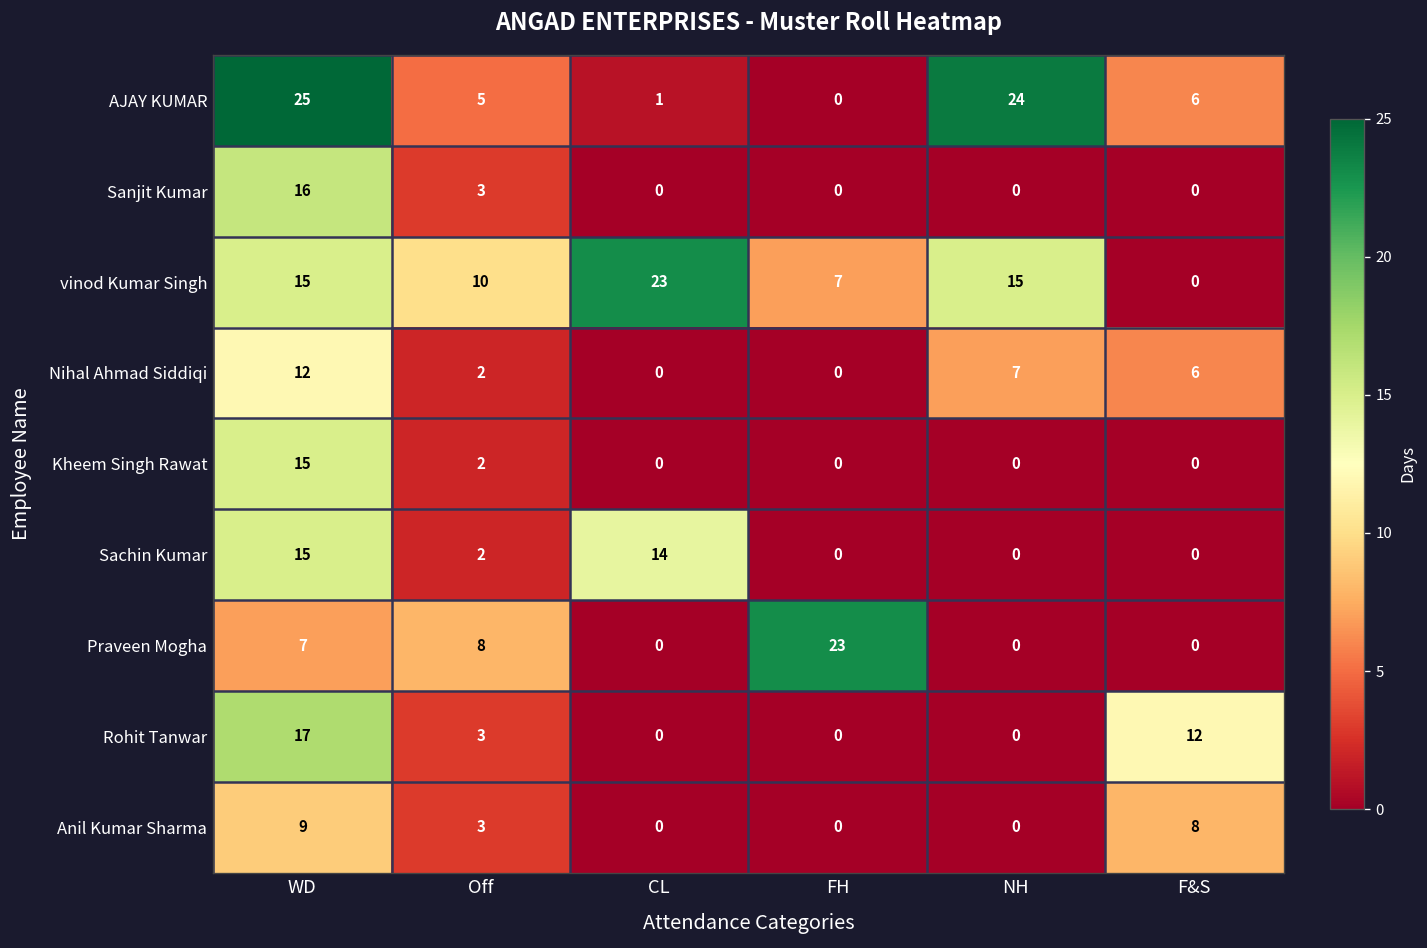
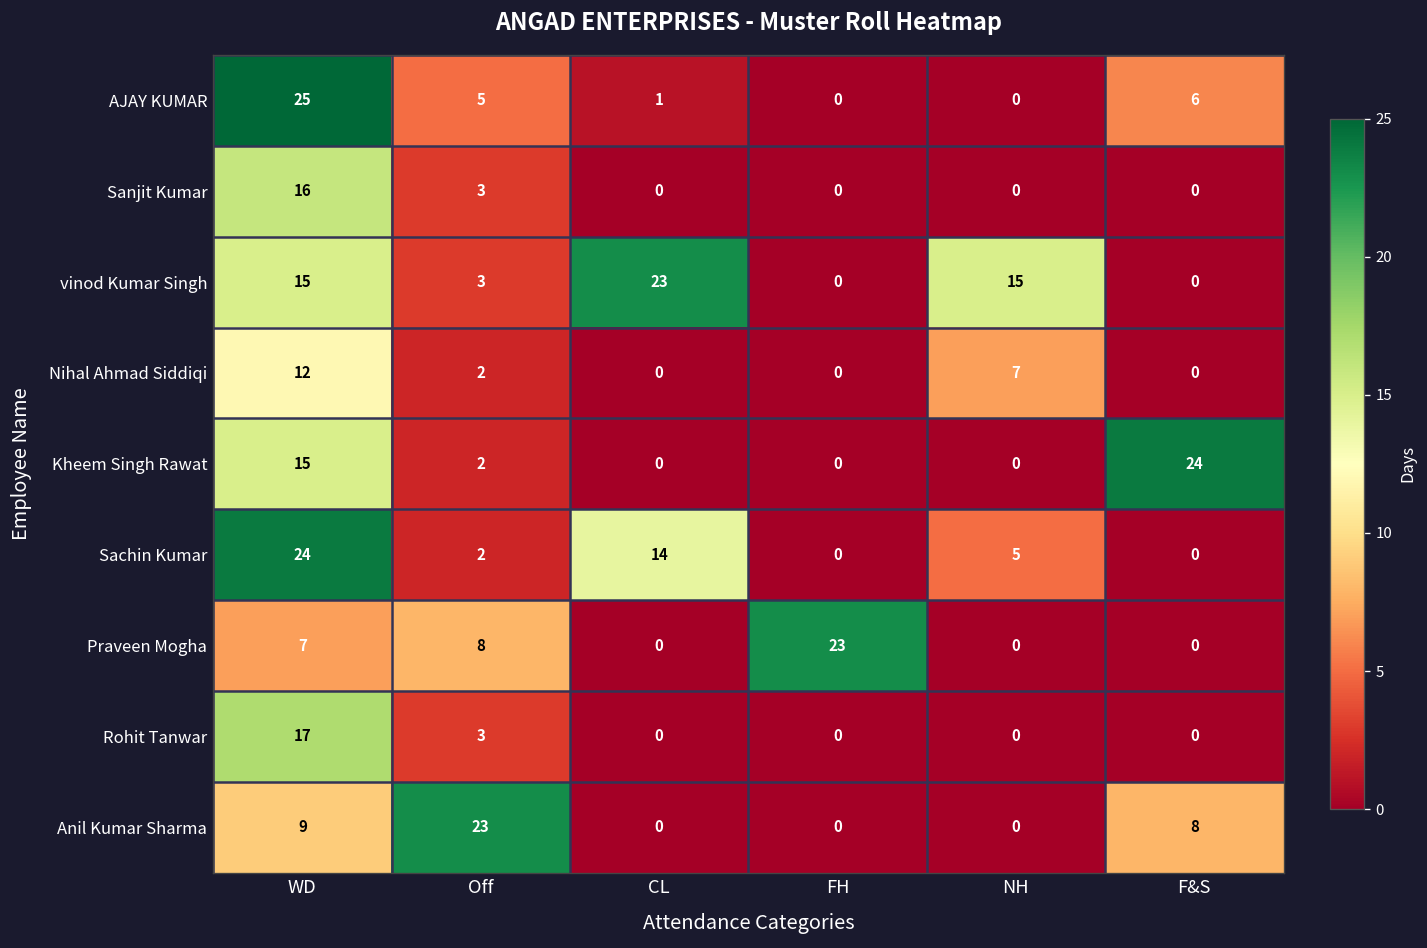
  {
    "AJAY KUMAR": {
      "WD": 25,
      "Off": 5,
      "CL": 1,
      "FH": 0,
-     "NH": 24,
+     "NH": 0,
      "F&S": 6
    },
    "Sanjit Kumar": {
      "WD": 16,
      "Off": 3,
      "CL": 0,
      "FH": 0,
      "NH": 0,
      "F&S": 0
    },
    "vinod Kumar Singh": {
      "WD": 15,
-     "Off": 10,
+     "Off": 3,
      "CL": 23,
-     "FH": 7,
+     "FH": 0,
      "NH": 15,
      "F&S": 0
    },
    "Nihal Ahmad Siddiqi": {
      "WD": 12,
      "Off": 2,
      "CL": 0,
      "FH": 0,
      "NH": 7,
-     "F&S": 6
+     "F&S": 0
    },
    "Kheem Singh Rawat": {
      "WD": 15,
      "Off": 2,
      "CL": 0,
      "FH": 0,
      "NH": 0,
-     "F&S": 0
+     "F&S": 24
    },
    "Sachin Kumar": {
-     "WD": 15,
+     "WD": 24,
      "Off": 2,
      "CL": 14,
      "FH": 0,
-     "NH": 0,
+     "NH": 5,
      "F&S": 0
    },
    "Praveen Mogha": {
      "WD": 7,
      "Off": 8,
      "CL": 0,
      "FH": 23,
      "NH": 0,
      "F&S": 0
    },
    "Rohit Tanwar": {
      "WD": 17,
      "Off": 3,
      "CL": 0,
      "FH": 0,
      "NH": 0,
-     "F&S": 12
+     "F&S": 0
    },
    "Anil Kumar Sharma": {
      "WD": 9,
-     "Off": 3,
+     "Off": 23,
      "CL": 0,
      "FH": 0,
      "NH": 0,
      "F&S": 8
    }
  }
